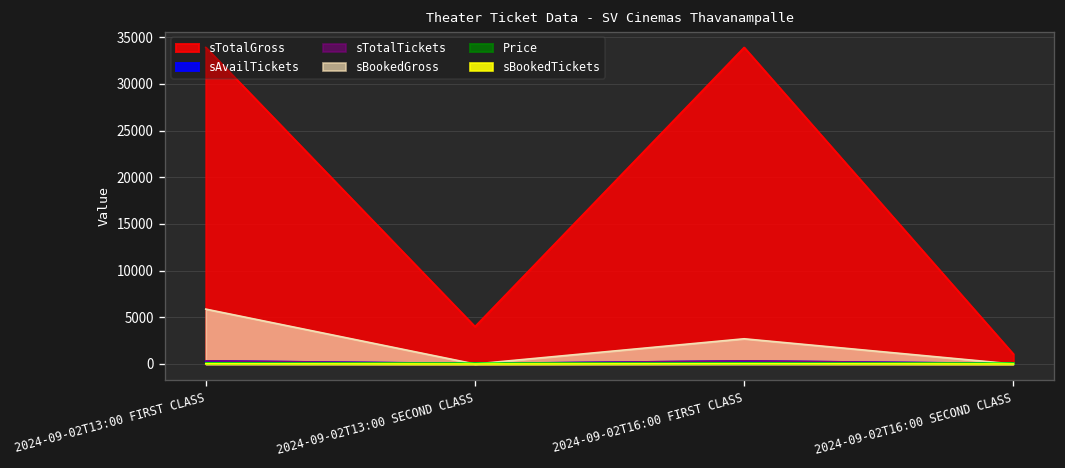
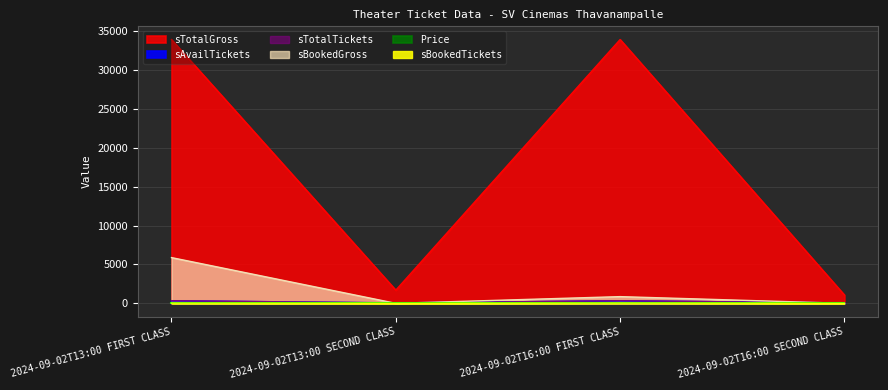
  {
    "sTotalGross": {
-     "2024-09-02T13:00 SECOND CLASS": 4000,
+     "2024-09-02T13:00 SECOND CLASS": 2000,
      "2024-09-02T16:00 FIRST CLASS": 34000,
      "2024-09-02T16:00 SECOND CLASS": 1000
    },
    "sBookedGross": {
      "2024-09-02T13:00 FIRST CLASS": 6000,
-     "2024-09-02T16:00 FIRST CLASS": 3000
+     "2024-09-02T16:00 FIRST CLASS": 1000
    }
  }
